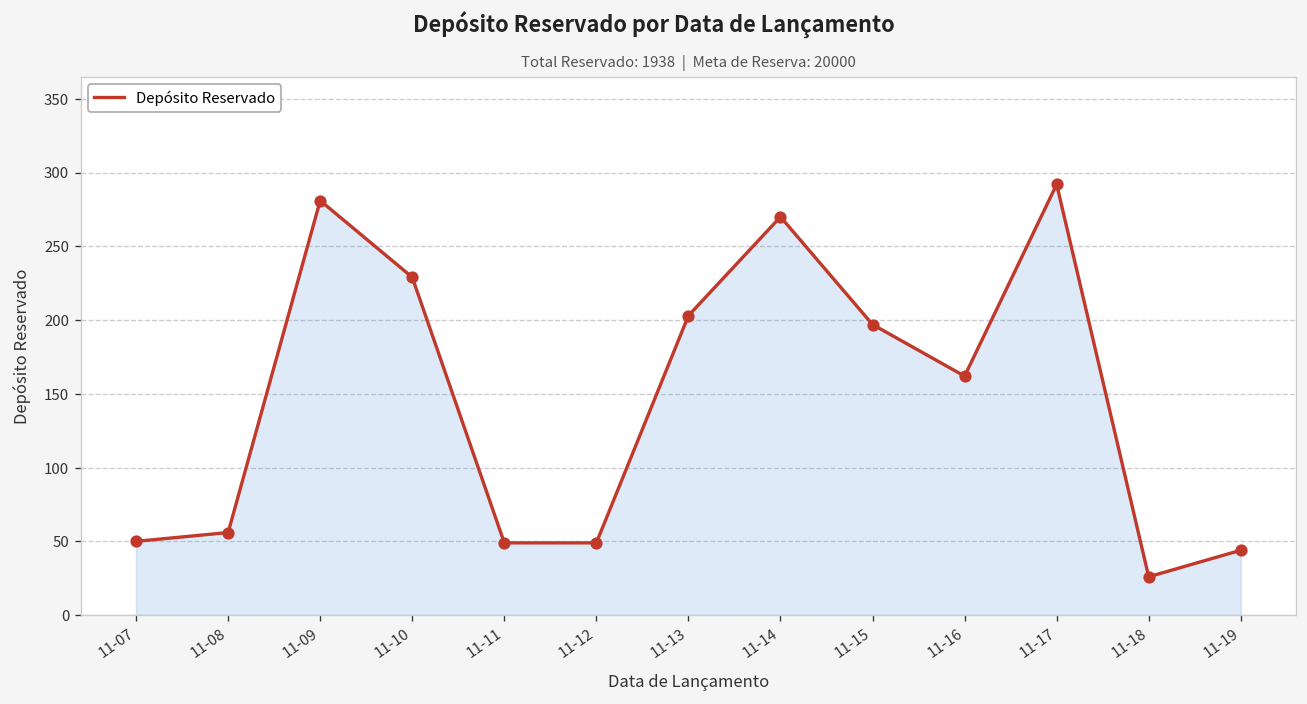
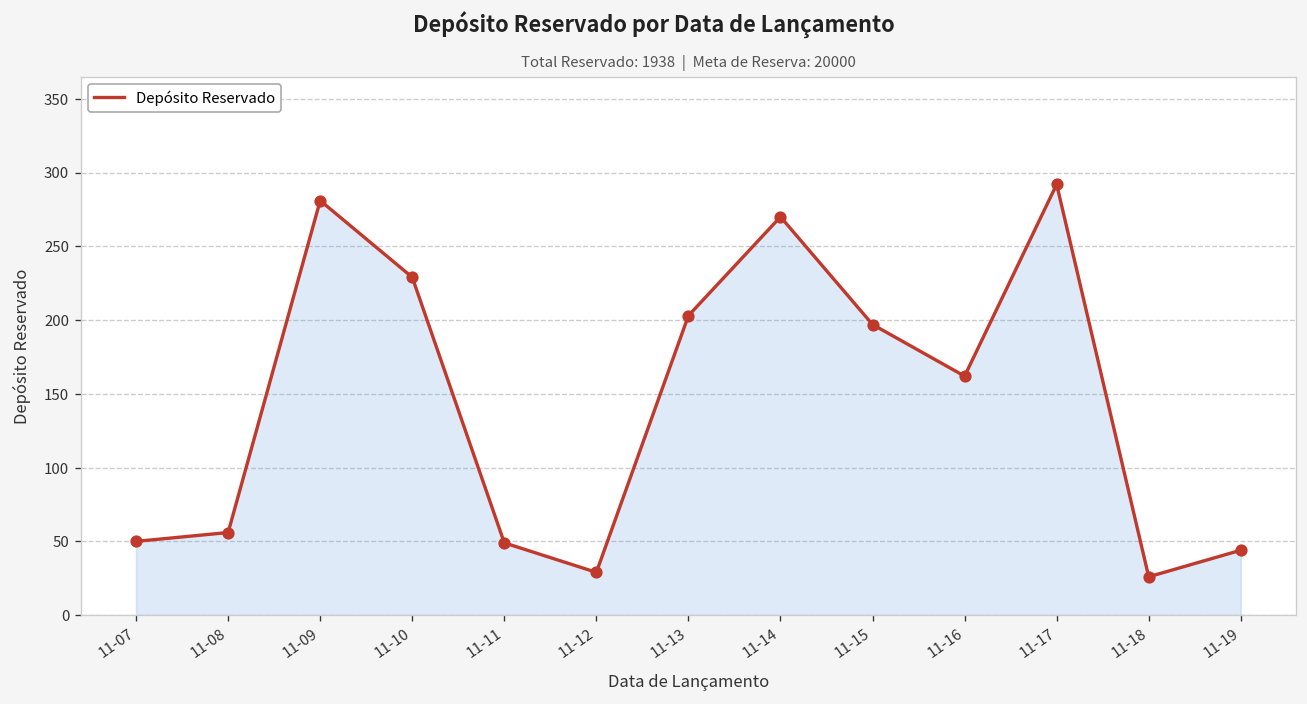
  {
    "11-07": 50,
    "11-08": 56,
    "11-09": 281,
    "11-10": 229,
    "11-11": 49,
-   "11-12": 49,
+   "11-12": 29,
    "11-13": 203,
    "11-14": 270,
    "11-15": 197,
    "11-16": 162,
    "11-17": 292,
    "11-18": 26,
    "11-19": 44
  }
